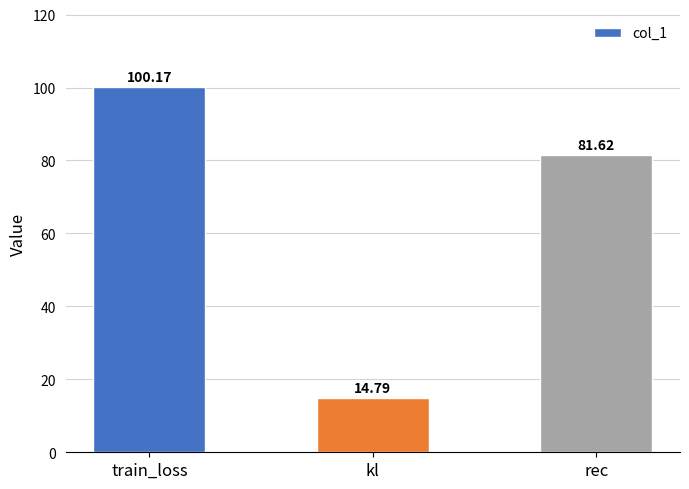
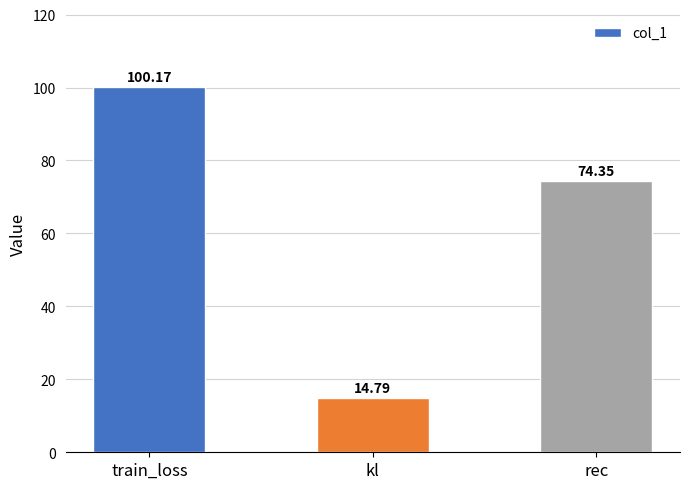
  {
    "train_loss": 100.17,
    "kl": 14.79,
-   "rec": 81.62
+   "rec": 74.35
  }
